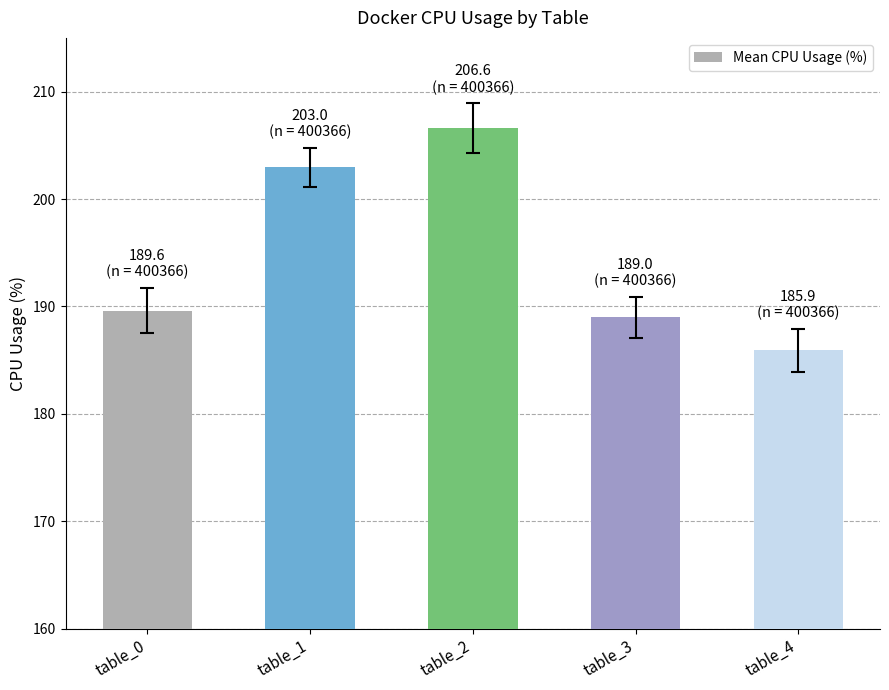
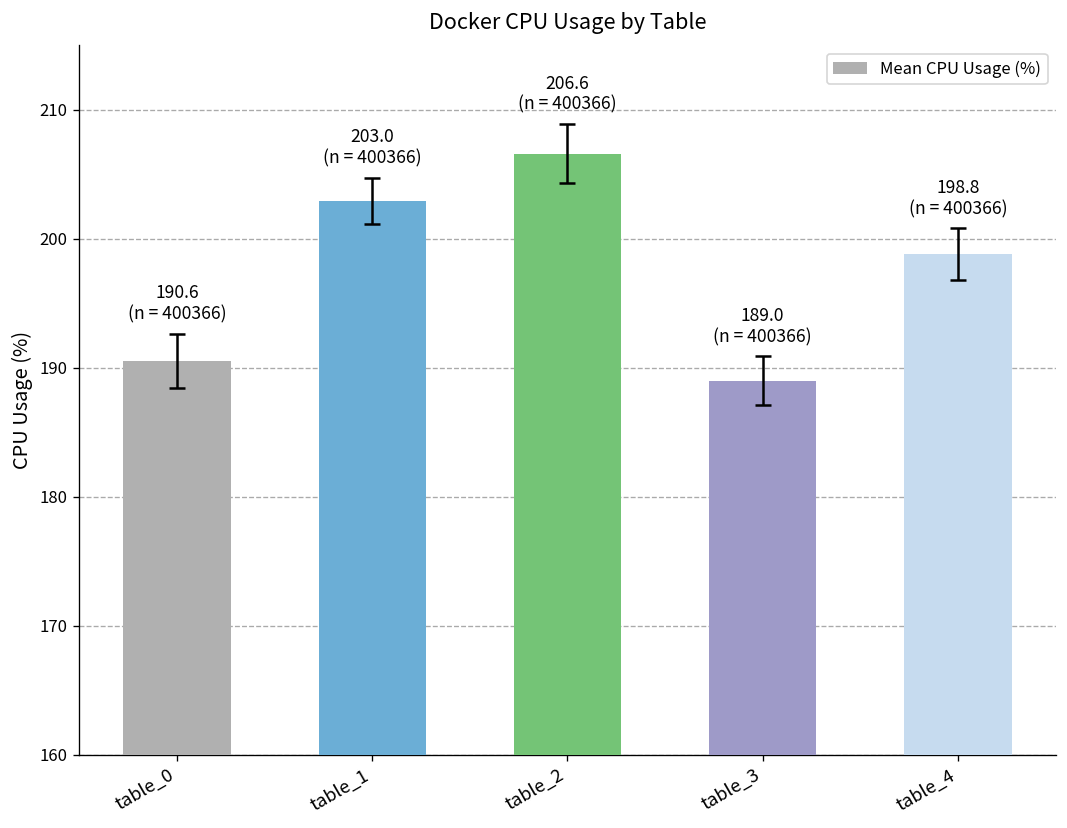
  {
    "Mean CPU Usage (%)": {
-     "table_0": 189.6,
-     "table_4": 185.9
+     "table_0": 190.6,
+     "table_4": 198.8
    }
  }
